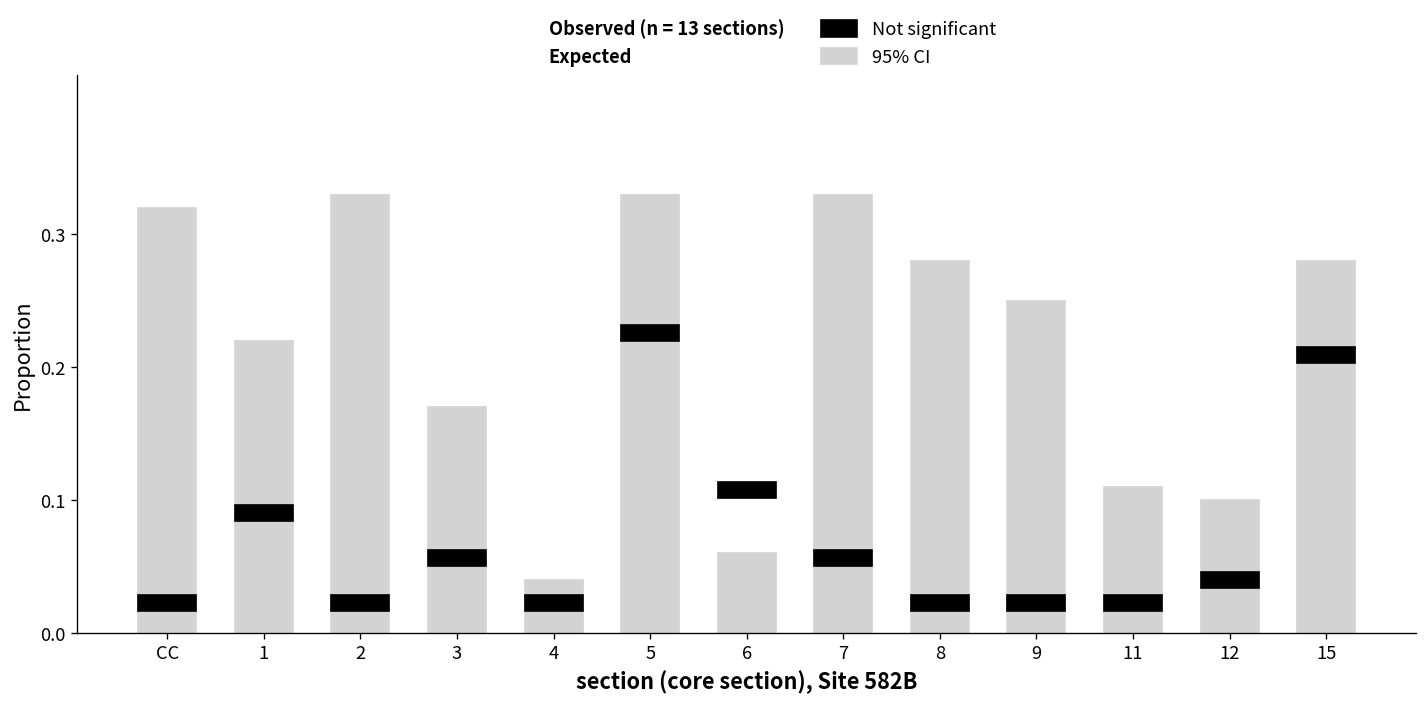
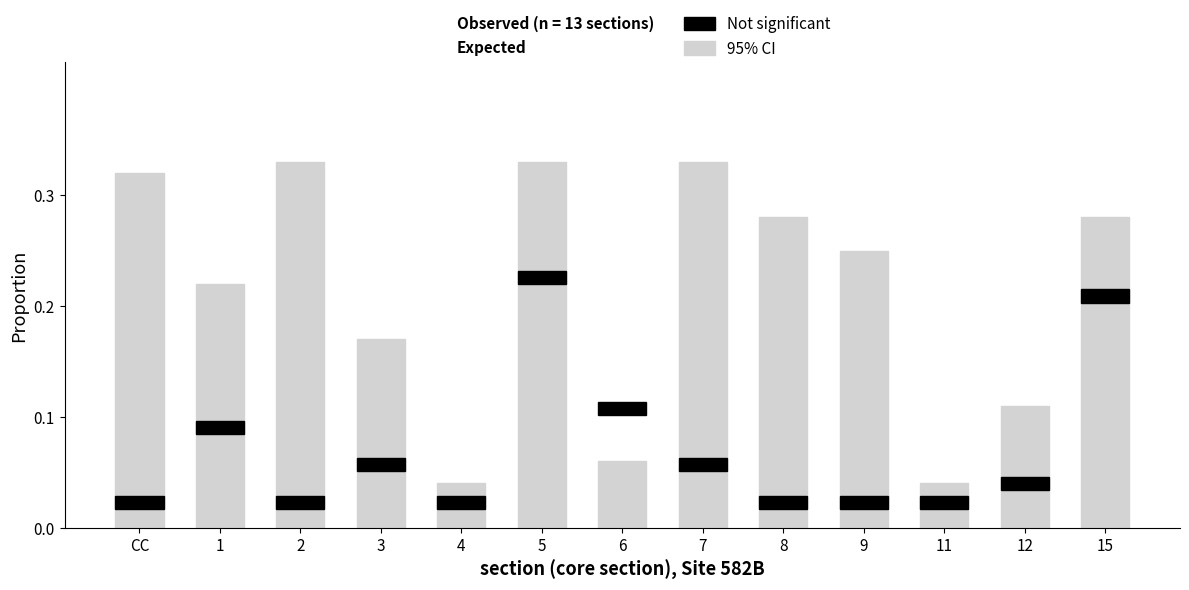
  {
    "95% CI": {
      "CC": 0.32,
      "1": 0.22,
      "2": 0.33,
      "3": 0.17,
      "4": 0.04,
      "5": 0.33,
      "6": 0.06,
      "7": 0.33,
      "8": 0.28,
      "9": 0.25,
-     "11": 0.11,
-     "12": 0.10,
+     "11": 0.04,
+     "12": 0.11,
      "15": 0.28
    }
  }
